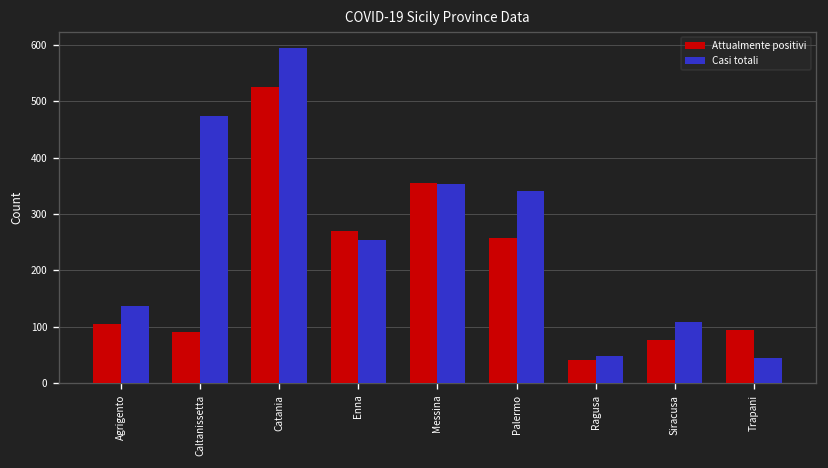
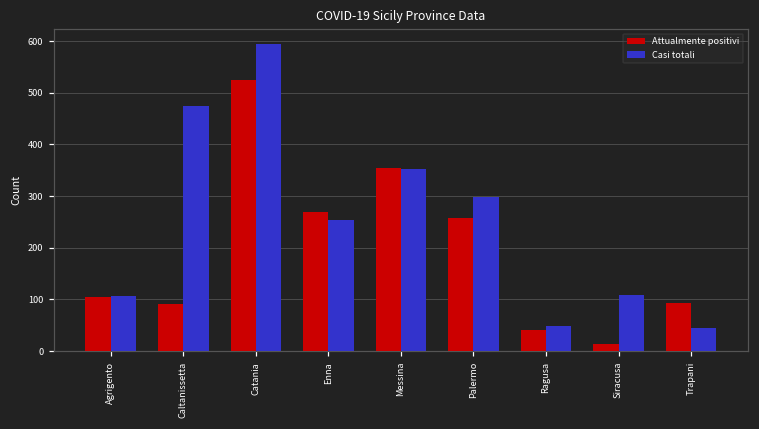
  {
    "Attualmente positivi": {
      "Agrigento": 100,
      "Caltanissetta": 90,
      "Catania": 530,
      "Enna": 270,
      "Messina": 360,
      "Palermo": 260,
      "Ragusa": 40,
-     "Siracusa": 80,
+     "Siracusa": 10,
      "Trapani": 90
    },
    "Casi totali": {
-     "Agrigento": 140,
+     "Agrigento": 110,
      "Caltanissetta": 470,
      "Catania": 590,
      "Enna": 250,
      "Messina": 350,
-     "Palermo": 340,
+     "Palermo": 300,
      "Ragusa": 50,
      "Siracusa": 110,
      "Trapani": 50
    }
  }
